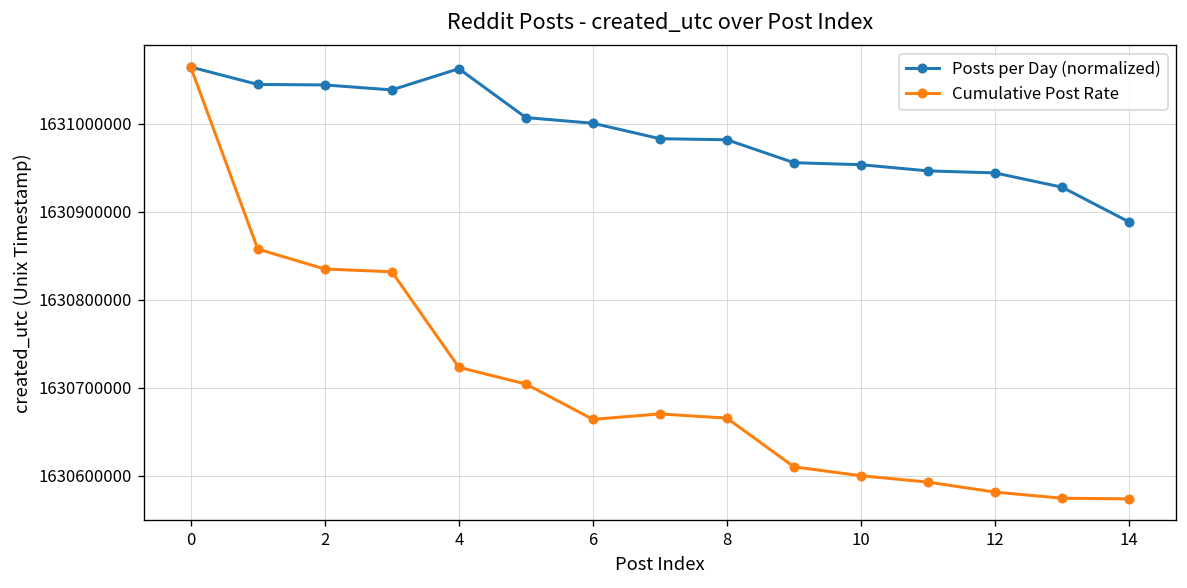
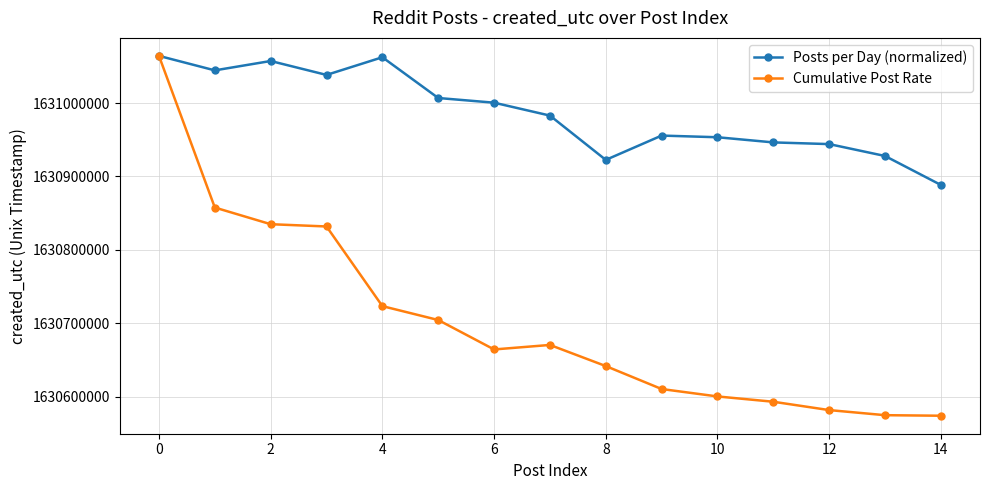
  {
    "Posts per Day (normalized)": {
-     "2": 1631040000,
+     "2": 1631060000,
      "4": 1631060000,
      "6": 1631000000,
-     "8": 1630980000,
+     "8": 1630920000,
      "10": 1630950000,
      "12": 1630940000,
      "14": 1630890000
    },
    "Cumulative Post Rate": {
      "2": 1630830000,
      "4": 1630720000,
      "6": 1630660000,
-     "8": 1630670000,
+     "8": 1630640000,
      "10": 1630600000,
      "12": 1630580000,
      "14": 1630570000
    }
  }
